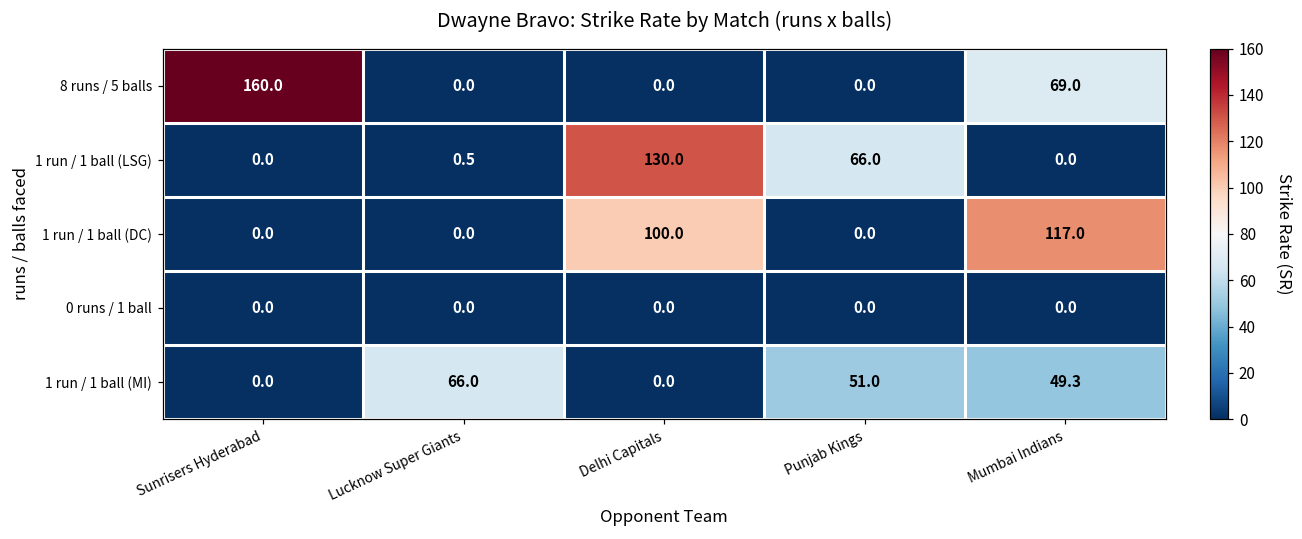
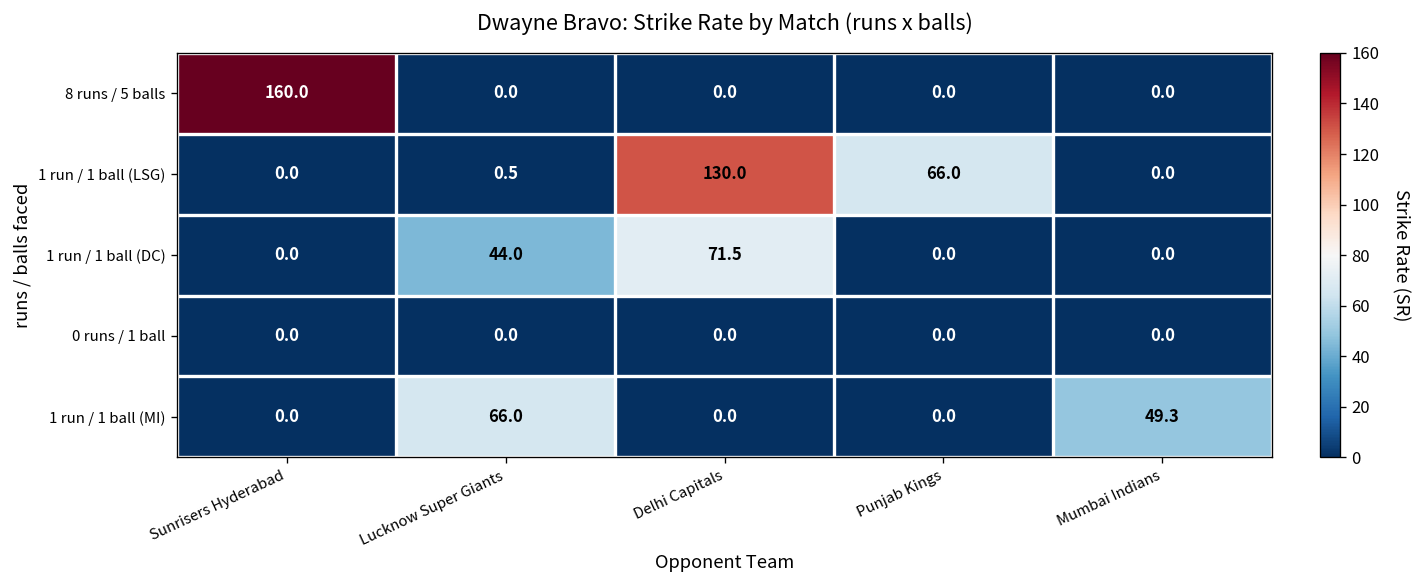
  {
    "8 runs / 5 balls": {
      "Sunrisers Hyderabad": 160.0,
      "Lucknow Super Giants": 0.0,
      "Delhi Capitals": 0.0,
      "Punjab Kings": 0.0,
-     "Mumbai Indians": 69.0
+     "Mumbai Indians": 0.0
    },
    "1 run / 1 ball (LSG)": {
      "Sunrisers Hyderabad": 0.0,
      "Lucknow Super Giants": 0.5,
      "Delhi Capitals": 130.0,
      "Punjab Kings": 66.0,
      "Mumbai Indians": 0.0
    },
    "1 run / 1 ball (DC)": {
      "Sunrisers Hyderabad": 0.0,
-     "Lucknow Super Giants": 0.0,
-     "Delhi Capitals": 100.0,
+     "Lucknow Super Giants": 44.0,
+     "Delhi Capitals": 71.5,
      "Punjab Kings": 0.0,
-     "Mumbai Indians": 117.0
+     "Mumbai Indians": 0.0
    },
    "0 runs / 1 ball": {
      "Sunrisers Hyderabad": 0.0,
      "Lucknow Super Giants": 0.0,
      "Delhi Capitals": 0.0,
      "Punjab Kings": 0.0,
      "Mumbai Indians": 0.0
    },
    "1 run / 1 ball (MI)": {
      "Sunrisers Hyderabad": 0.0,
      "Lucknow Super Giants": 66.0,
      "Delhi Capitals": 0.0,
-     "Punjab Kings": 51.0,
+     "Punjab Kings": 0.0,
      "Mumbai Indians": 49.3
    }
  }
